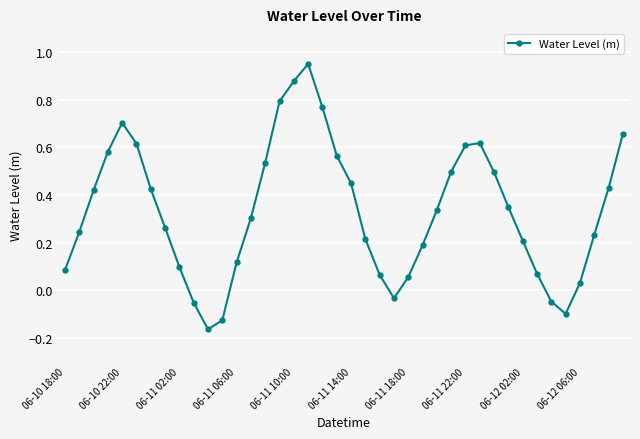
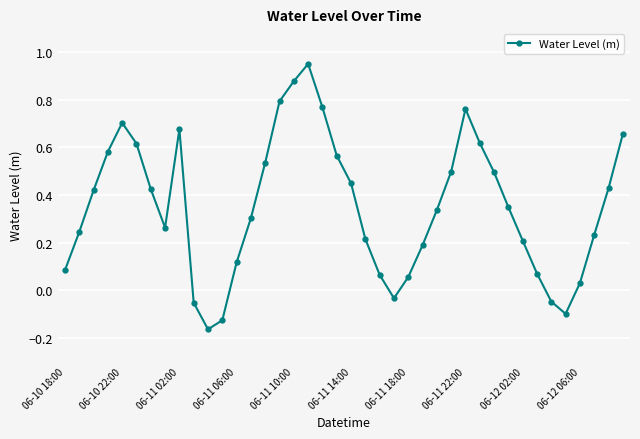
  {
    "06-10 18:00": 0.08,
    "06-10 22:00": 0.70,
-   "06-11 02:00": 0.10,
+   "06-11 02:00": 0.68,
    "06-11 06:00": 0.12,
    "06-11 10:00": 0.88,
    "06-11 14:00": 0.45,
    "06-11 18:00": 0.06,
-   "06-11 22:00": 0.61,
+   "06-11 22:00": 0.76,
    "06-12 02:00": 0.21,
    "06-12 06:00": 0.03
  }
